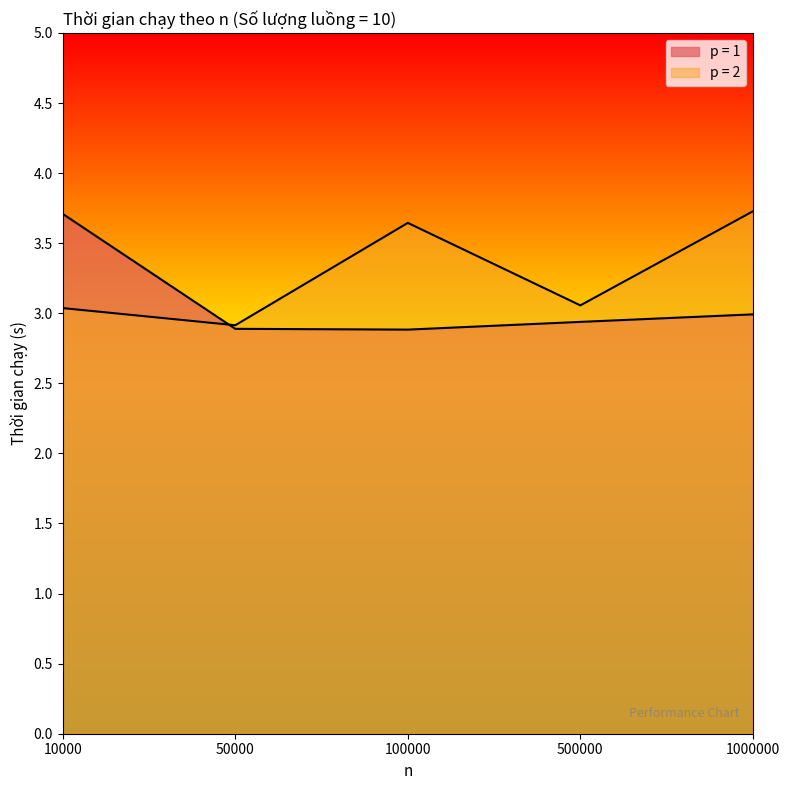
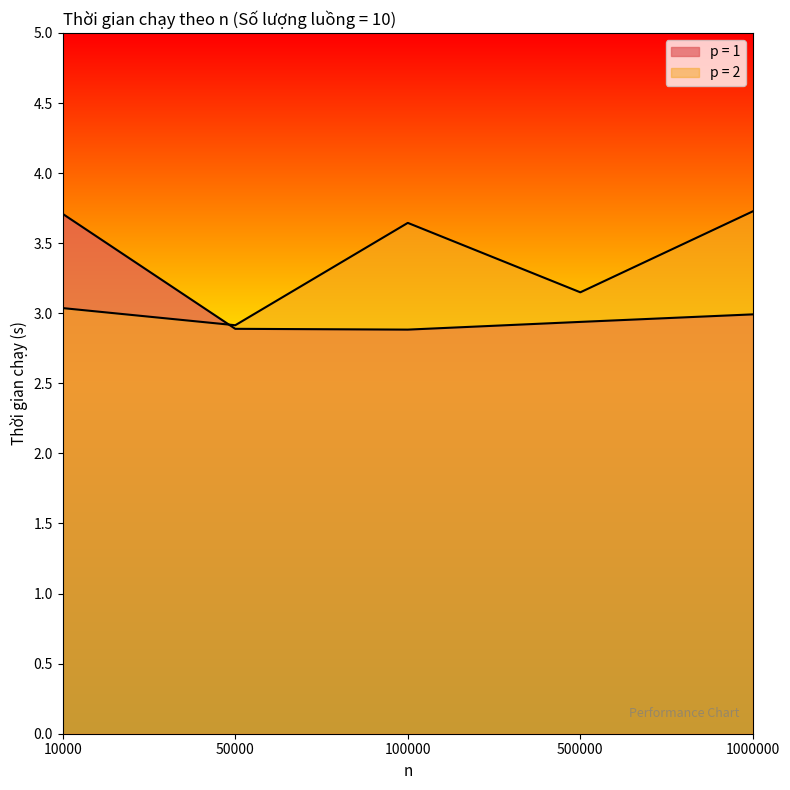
  {
    "p = 1": {
      "10000": 3.71,
      "50000": 2.89,
      "100000": 2.88,
      "500000": 2.94,
      "1000000": 2.99
    },
    "p = 2": {
      "10000": 3.04,
      "50000": 2.91,
      "100000": 3.64,
-     "500000": 3.06,
+     "500000": 3.15,
      "1000000": 3.73
    }
  }
